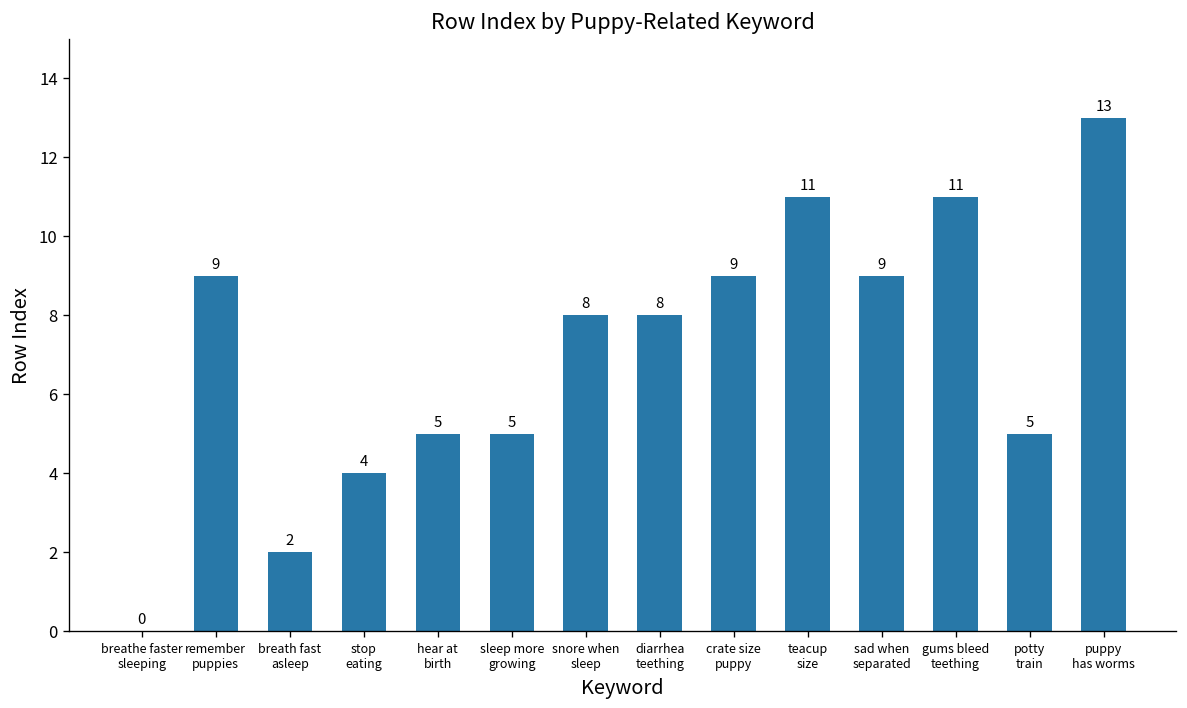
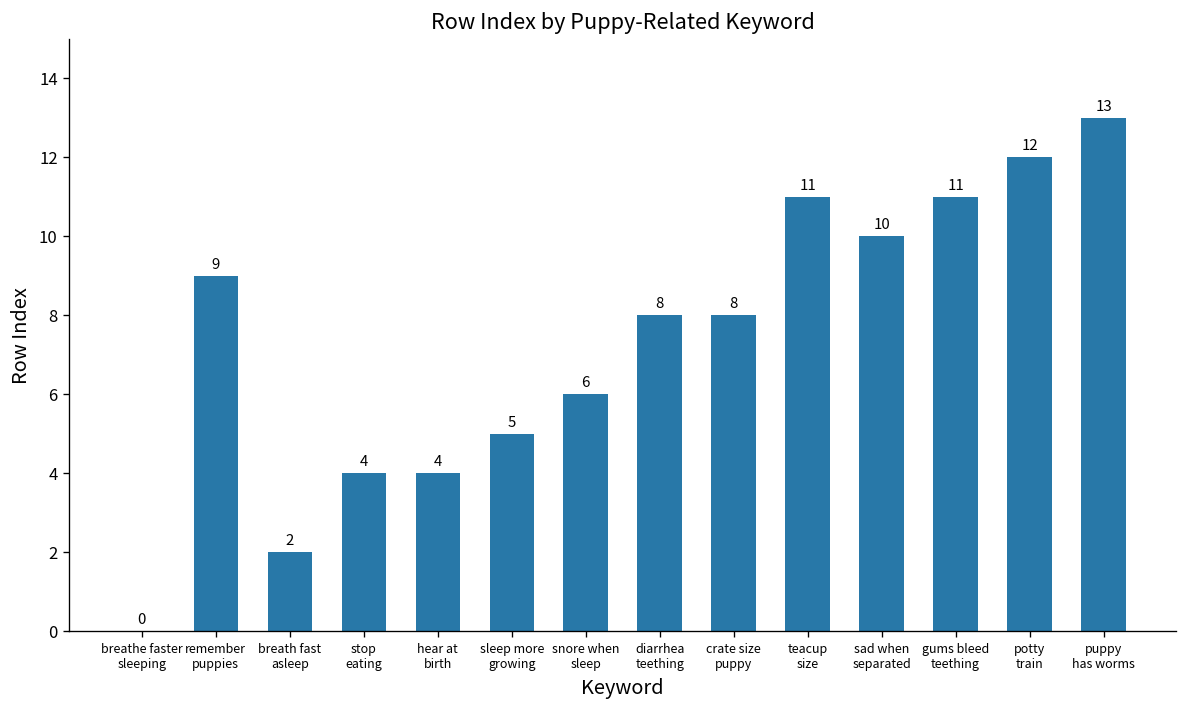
  {
    "breathe faster sleeping": 0,
    "remember puppies": 9,
    "breath fast asleep": 2,
    "stop eating": 4,
-   "hear at birth": 5,
+   "hear at birth": 4,
    "sleep more growing": 5,
-   "snore when sleep": 8,
+   "snore when sleep": 6,
    "diarrhea teething": 8,
-   "crate size puppy": 9,
+   "crate size puppy": 8,
    "teacup size": 11,
-   "sad when separated": 9,
+   "sad when separated": 10,
    "gums bleed teething": 11,
-   "potty train": 5,
+   "potty train": 12,
    "puppy has worms": 13
  }
